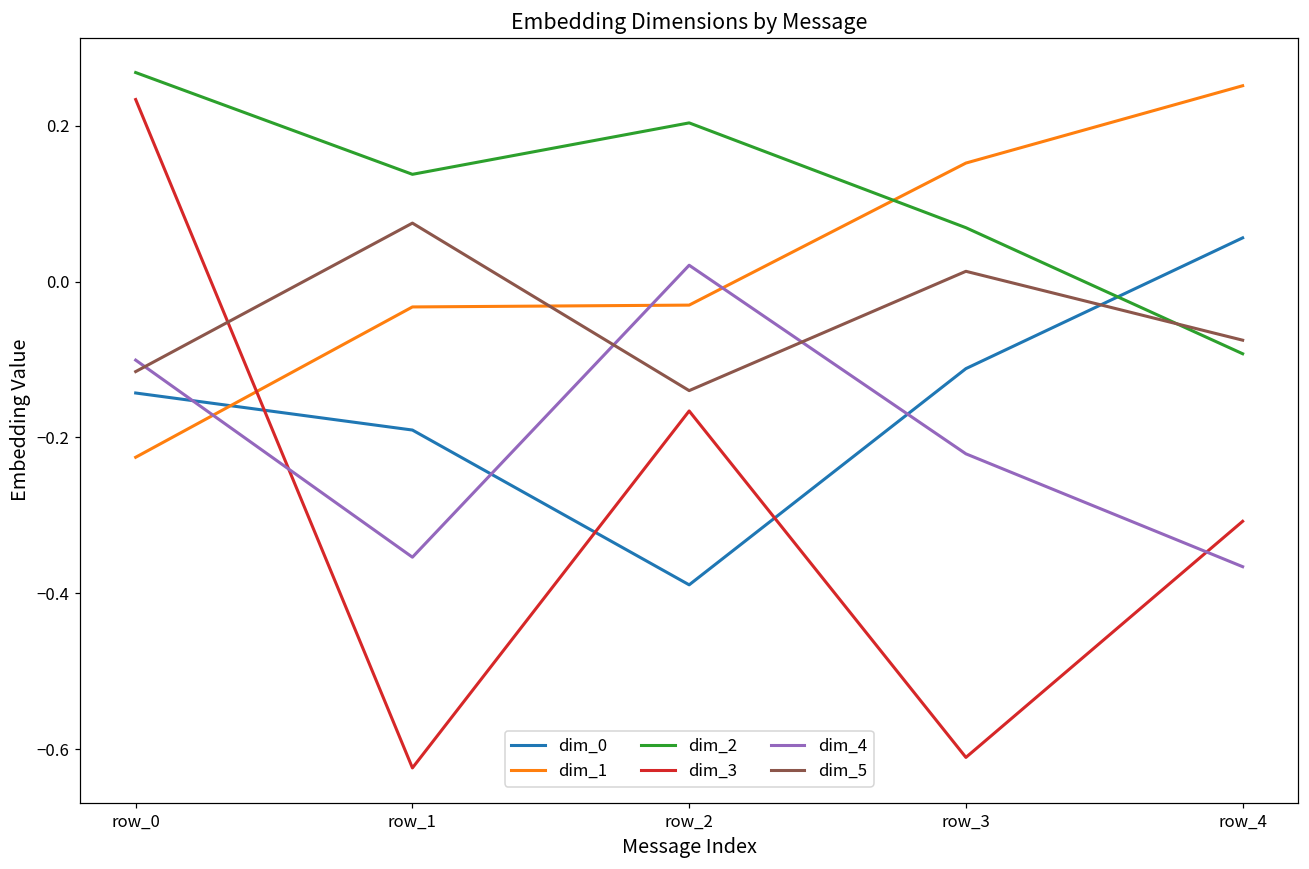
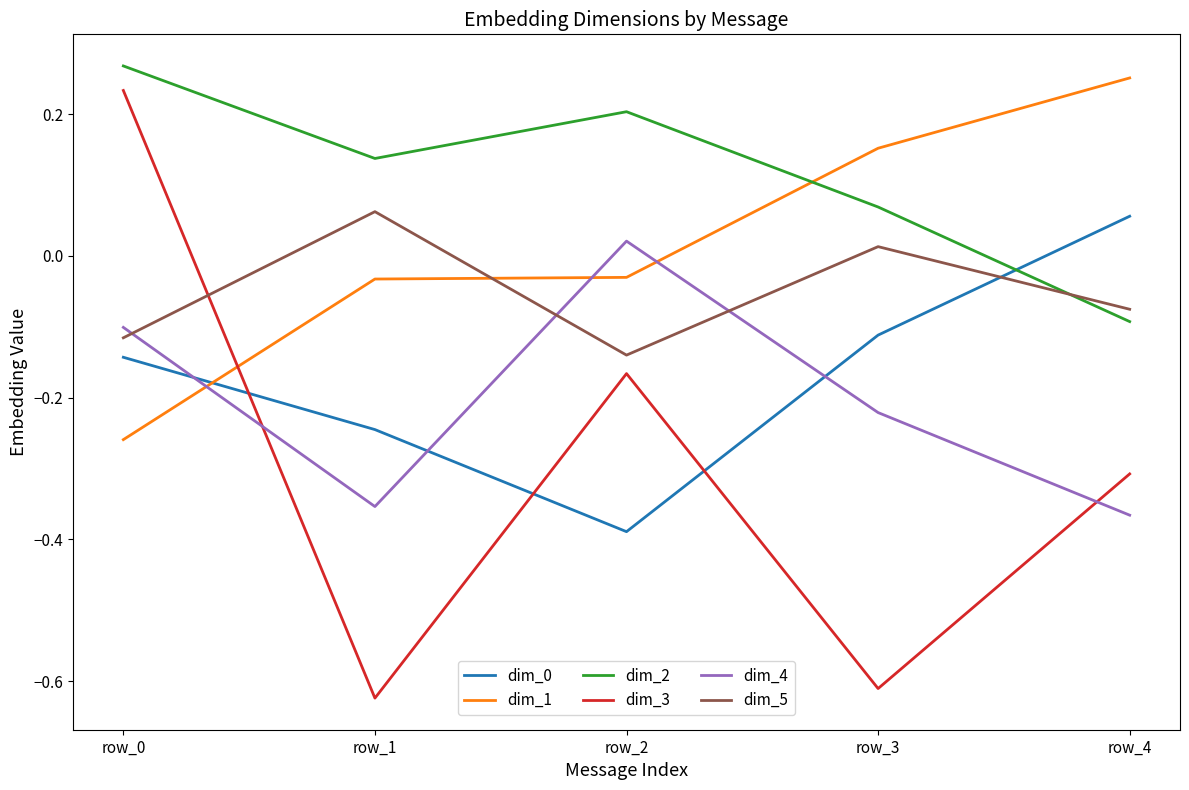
  {
    "dim_0": {
      "row_0": -0.14,
-     "row_1": -0.19,
+     "row_1": -0.24,
      "row_2": -0.39,
      "row_3": -0.11,
      "row_4": 0.06
    },
    "dim_1": {
-     "row_0": -0.23,
+     "row_0": -0.26,
      "row_1": -0.03,
      "row_2": -0.03,
      "row_3": 0.15,
      "row_4": 0.25
    },
    "dim_2": {
      "row_0": 0.27,
      "row_1": 0.14,
      "row_2": 0.20,
      "row_3": 0.07,
      "row_4": -0.09
    },
    "dim_3": {
      "row_0": 0.23,
      "row_1": -0.62,
      "row_2": -0.17,
      "row_3": -0.61,
      "row_4": -0.31
    },
    "dim_4": {
      "row_0": -0.10,
      "row_1": -0.35,
      "row_2": 0.02,
      "row_3": -0.22,
      "row_4": -0.37
    },
    "dim_5": {
      "row_0": -0.12,
-     "row_1": 0.07,
+     "row_1": 0.06,
      "row_2": -0.14,
      "row_3": 0.01,
      "row_4": -0.08
    }
  }
